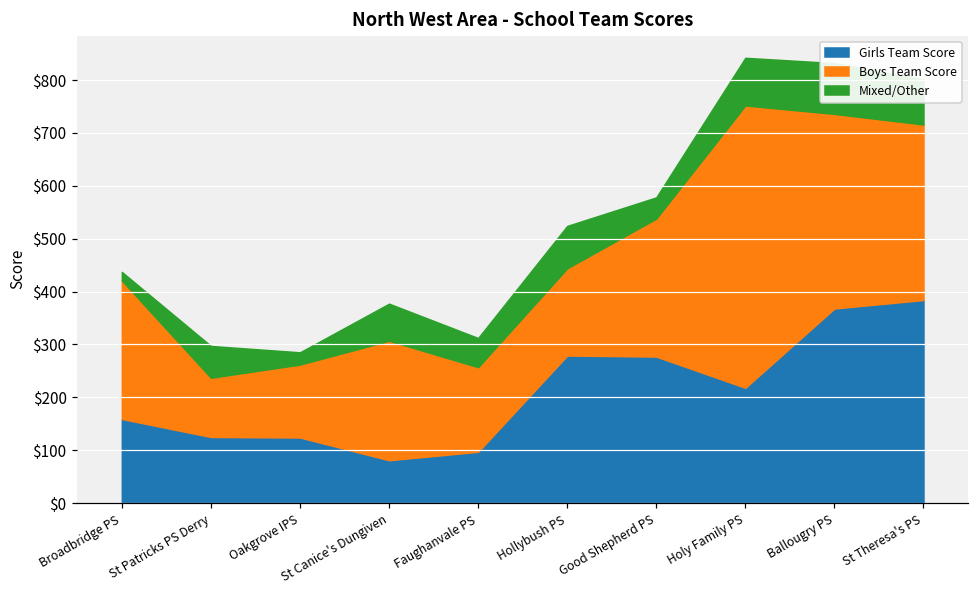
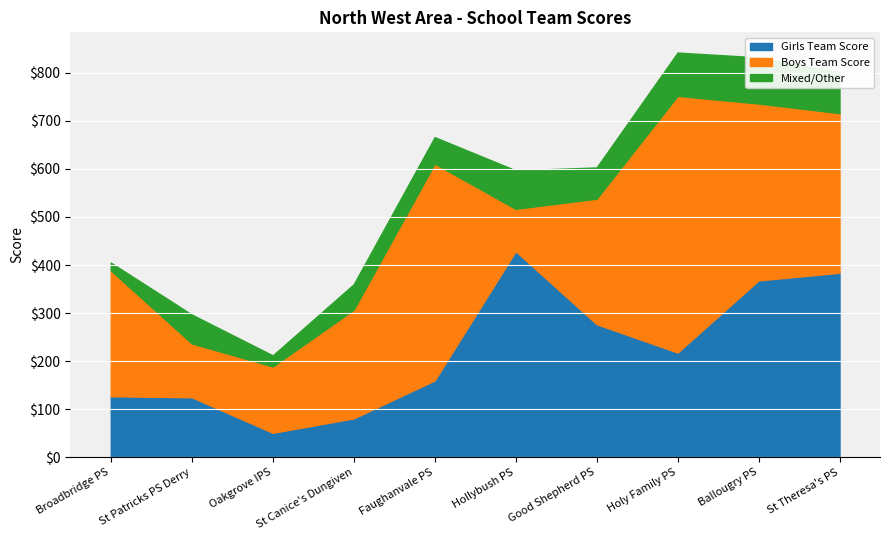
  {
    "Girls Team Score": {
-     "Broadbridge PS": "$160",
-     "Oakgrove IPS": "$120",
-     "Faughanvale PS": "$100",
-     "Hollybush PS": "$280"
+     "Broadbridge PS": "$130",
+     "Oakgrove IPS": "$50",
+     "Faughanvale PS": "$160",
+     "Hollybush PS": "$430"
    },
    "Boys Team Score": {
-     "Faughanvale PS": "$160",
-     "Hollybush PS": "$170"
+     "Faughanvale PS": "$450",
+     "Hollybush PS": "$90"
    },
    "Mixed/Other": {
      "Broadbridge PS": "$20",
      "St Patricks PS Derry": "$60",
      "Oakgrove IPS": "$20",
-     "St Canice's Dungiven": "$70",
+     "St Canice's Dungiven": "$50",
      "Faughanvale PS": "$60",
      "Hollybush PS": "$80",
-     "Good Shepherd PS": "$40",
+     "Good Shepherd PS": "$70",
      "Holy Family PS": "$90"
    }
  }
